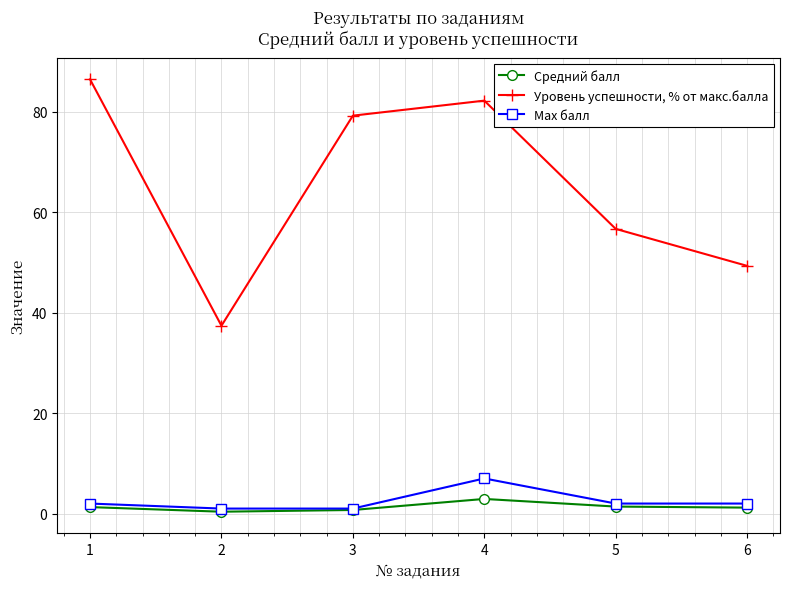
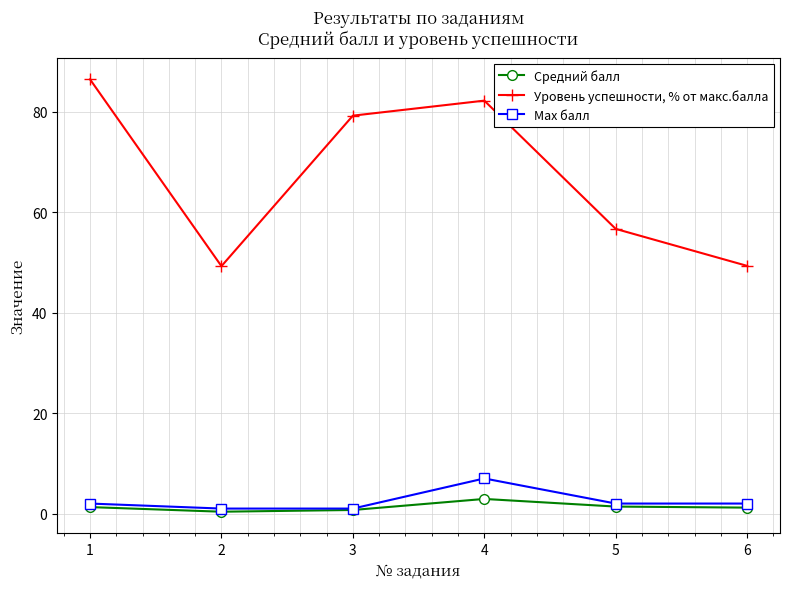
  {
    "Средний балл": {
      "1": 1,
      "2": 0,
      "4": 3,
      "5": 1,
      "6": 1
    },
    "Уровень успешности, % от макс.балла": {
      "1": 87,
-     "2": 37,
+     "2": 49,
      "3": 79,
      "4": 82,
      "5": 57,
      "6": 49
    },
    "Max балл": {
      "1": 2,
      "2": 1,
      "4": 7,
      "5": 2,
      "6": 2
    }
  }
